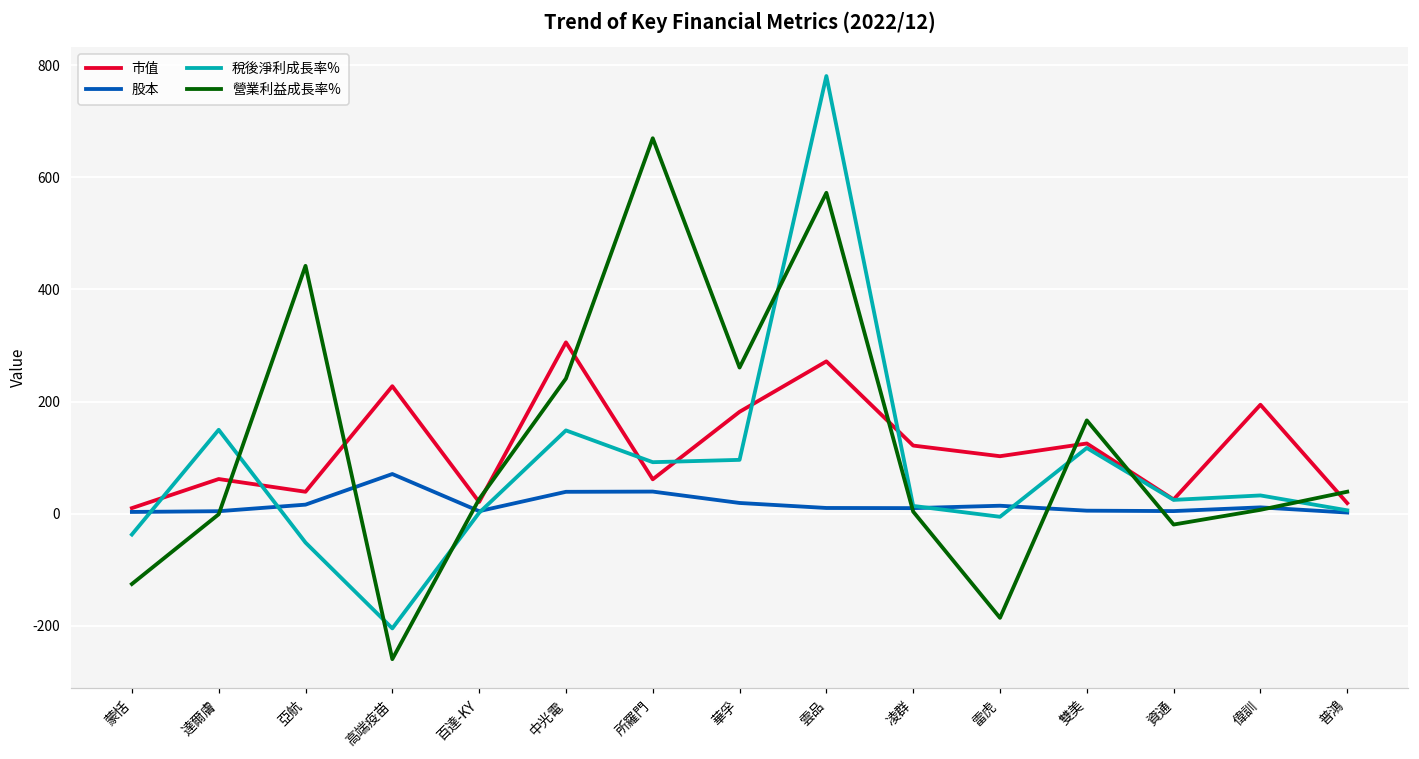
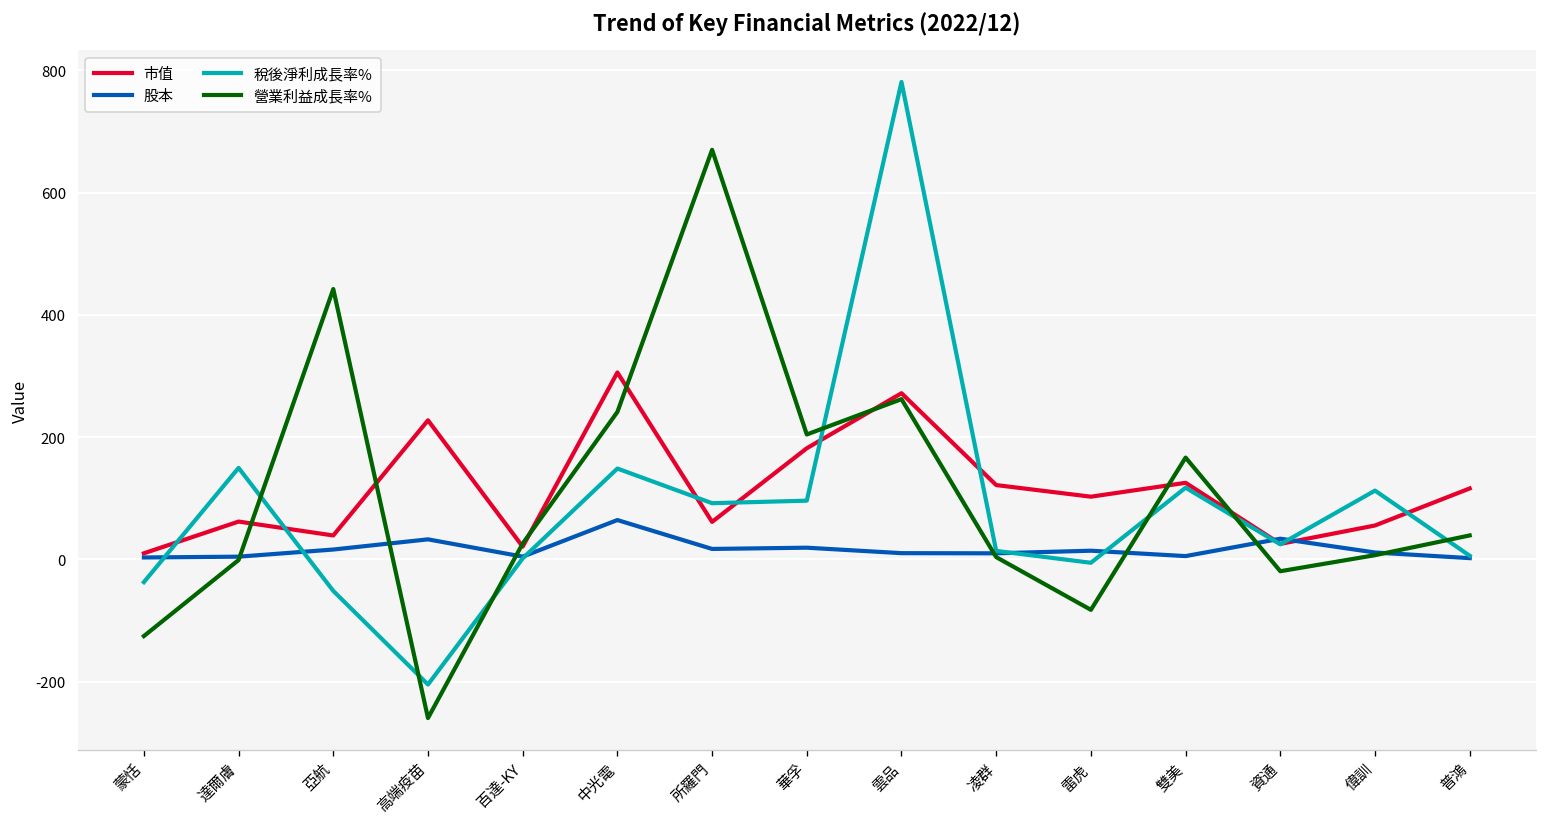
  {
    "市值": {
      "蒙恬": 10,
      "達爾膚": 60,
      "亞航": 40,
      "高端疫苗": 230,
      "百達-KY": 20,
      "中光電": 310,
      "所羅門": 60,
      "華孚": 180,
      "雲品": 270,
      "凌群": 120,
      "雷虎": 100,
      "雙美": 130,
-     "偉訓": 190,
-     "普鴻": 20
+     "偉訓": 60,
+     "普鴻": 120
    },
    "股本": {
      "蒙恬": 0,
      "達爾膚": 0,
      "亞航": 20,
-     "高端疫苗": 70,
-     "中光電": 40,
-     "所羅門": 40,
+     "高端疫苗": 30,
+     "中光電": 60,
+     "所羅門": 20,
      "華孚": 20,
      "雲品": 10,
      "雷虎": 10,
      "雙美": 10,
-     "資通": 0
+     "資通": 30
    },
    "稅後淨利成長率%": {
      "蒙恬": -40,
      "達爾膚": 150,
      "亞航": -50,
      "高端疫苗": -200,
      "中光電": 150,
      "所羅門": 90,
      "華孚": 100,
      "雲品": 780,
      "雷虎": -10,
      "雙美": 120,
-     "偉訓": 30
+     "偉訓": 110
    },
    "營業利益成長率%": {
      "蒙恬": -130,
      "達爾膚": 0,
      "亞航": 440,
      "高端疫苗": -260,
      "百達-KY": 30,
      "中光電": 240,
      "所羅門": 670,
-     "華孚": 260,
-     "雲品": 570,
+     "華孚": 200,
+     "雲品": 260,
      "凌群": 0,
-     "雷虎": -190,
+     "雷虎": -80,
      "雙美": 170,
      "資通": -20,
      "普鴻": 40
    }
  }
